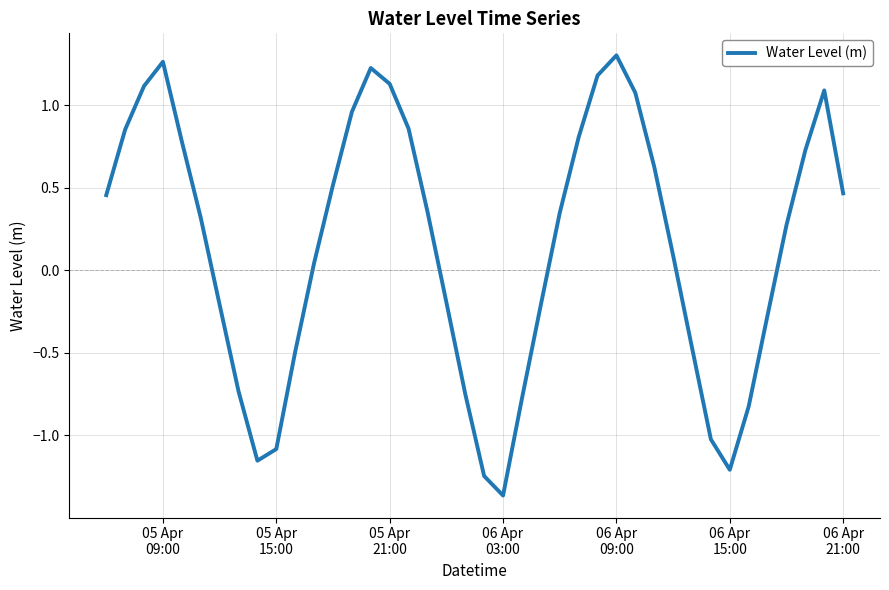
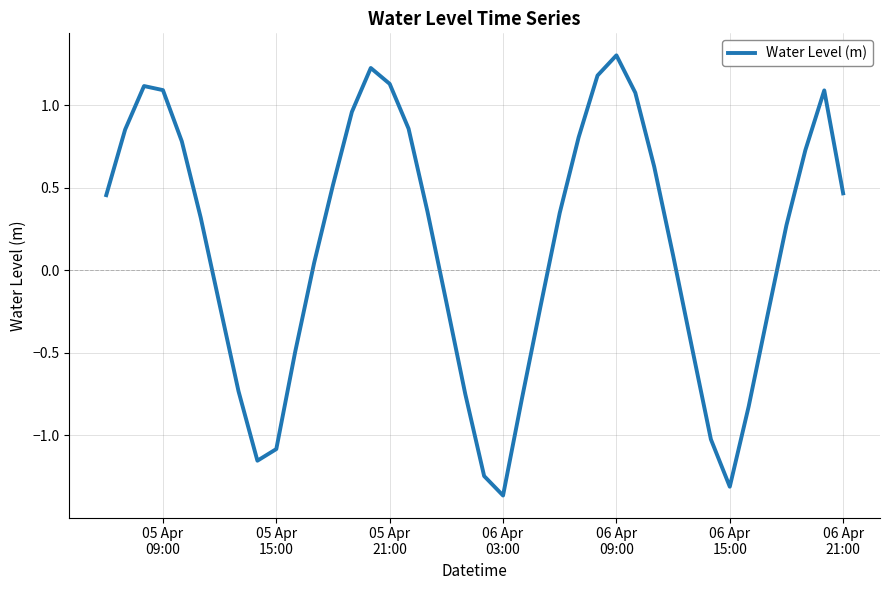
  {
-   "05 Apr 09:00": 1.26,
+   "05 Apr 09:00": 1.09,
    "05 Apr 15:00": -1.08,
    "05 Apr 21:00": 1.13,
    "06 Apr 03:00": -1.37,
    "06 Apr 09:00": 1.30,
-   "06 Apr 15:00": -1.21,
+   "06 Apr 15:00": -1.31,
    "06 Apr 21:00": 0.47
  }
